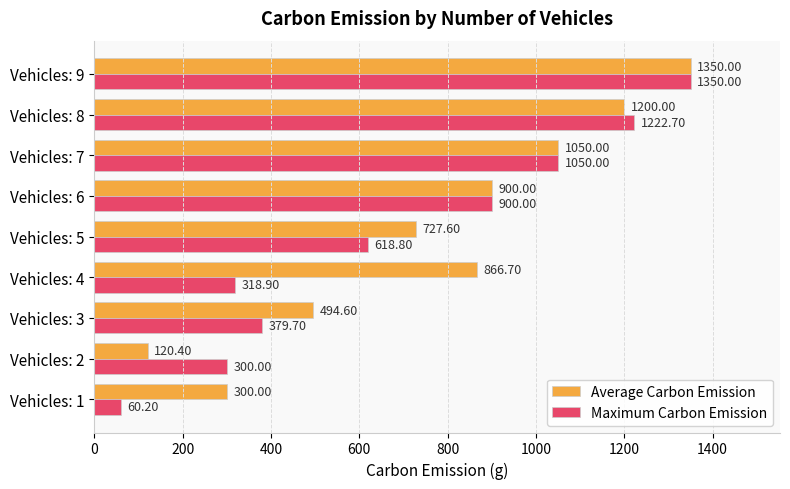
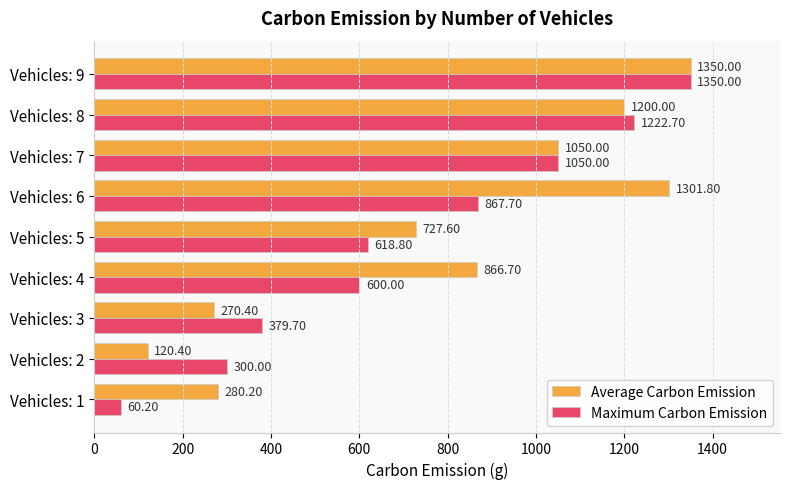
  {
    "Average Carbon Emission": {
      "Vehicles: 9": 1350.00,
      "Vehicles: 8": 1200.00,
      "Vehicles: 7": 1050.00,
-     "Vehicles: 6": 900.00,
+     "Vehicles: 6": 1301.80,
      "Vehicles: 5": 727.60,
      "Vehicles: 4": 866.70,
-     "Vehicles: 3": 494.60,
+     "Vehicles: 3": 270.40,
      "Vehicles: 2": 120.40,
-     "Vehicles: 1": 300.00
+     "Vehicles: 1": 280.20
    },
    "Maximum Carbon Emission": {
      "Vehicles: 9": 1350.00,
      "Vehicles: 8": 1222.70,
      "Vehicles: 7": 1050.00,
-     "Vehicles: 6": 900.00,
+     "Vehicles: 6": 867.70,
      "Vehicles: 5": 618.80,
-     "Vehicles: 4": 318.90,
+     "Vehicles: 4": 600.00,
      "Vehicles: 3": 379.70,
      "Vehicles: 2": 300.00,
      "Vehicles: 1": 60.20
    }
  }
